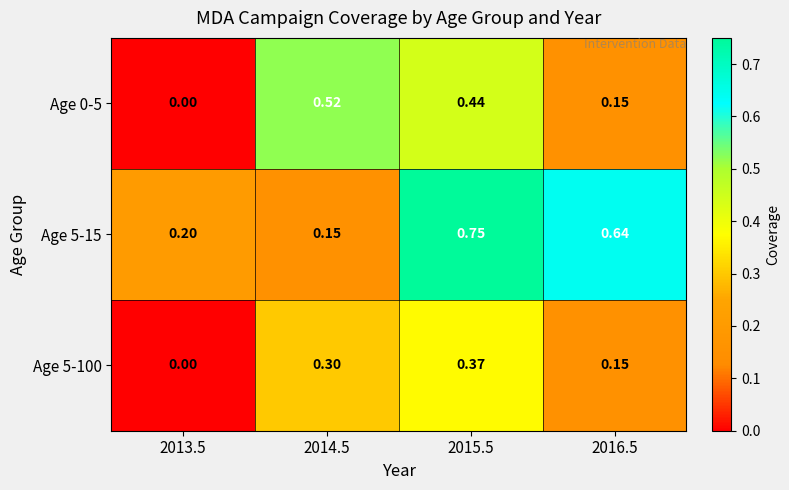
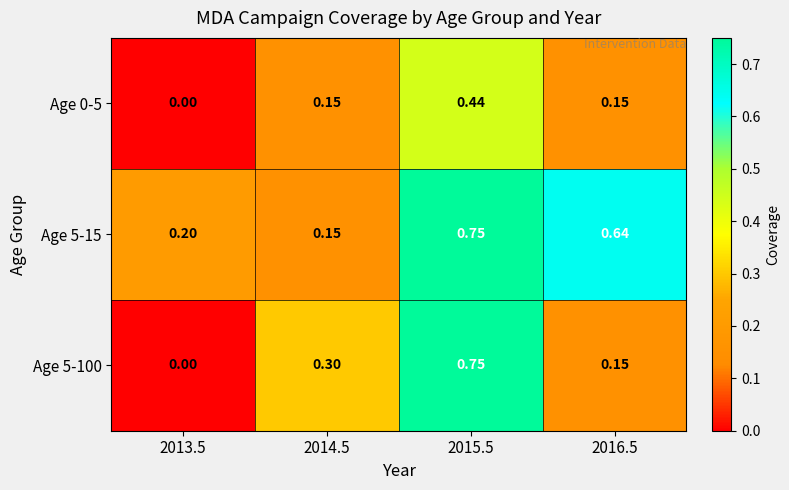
  {
    "Age 0-5": {
      "2013.5": 0.00,
-     "2014.5": 0.52,
+     "2014.5": 0.15,
      "2015.5": 0.44
    },
    "Age 5-15": {
      "2013.5": 0.20,
      "2014.5": 0.15,
      "2015.5": 0.75,
      "2016.5": 0.64
    },
    "Age 5-100": {
      "2013.5": 0.00,
      "2014.5": 0.30,
-     "2015.5": 0.37,
+     "2015.5": 0.75,
      "2016.5": 0.15
    }
  }
